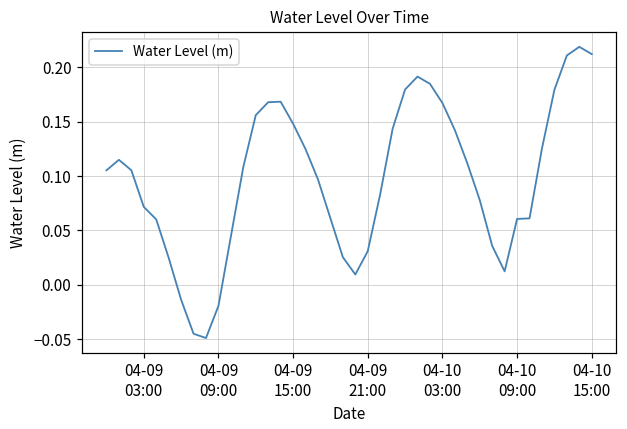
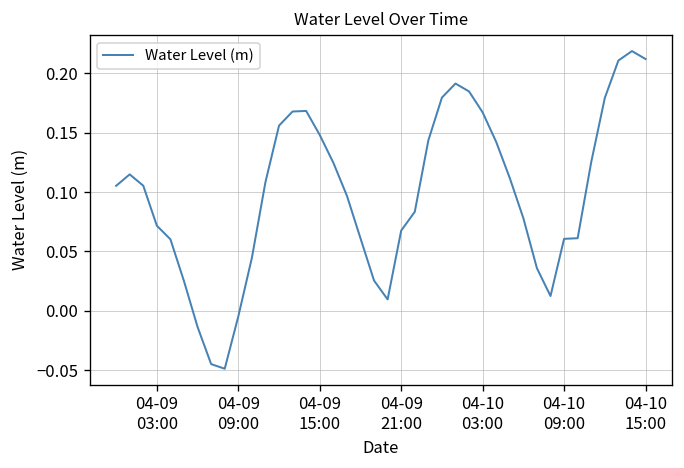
  {
    "04-09 03:00": 0.07,
-   "04-09 09:00": -0.02,
+   "04-09 09:00": 0.00,
    "04-09 15:00": 0.15,
-   "04-09 21:00": 0.03,
+   "04-09 21:00": 0.07,
    "04-10 03:00": 0.17,
    "04-10 09:00": 0.06,
    "04-10 15:00": 0.21
  }
